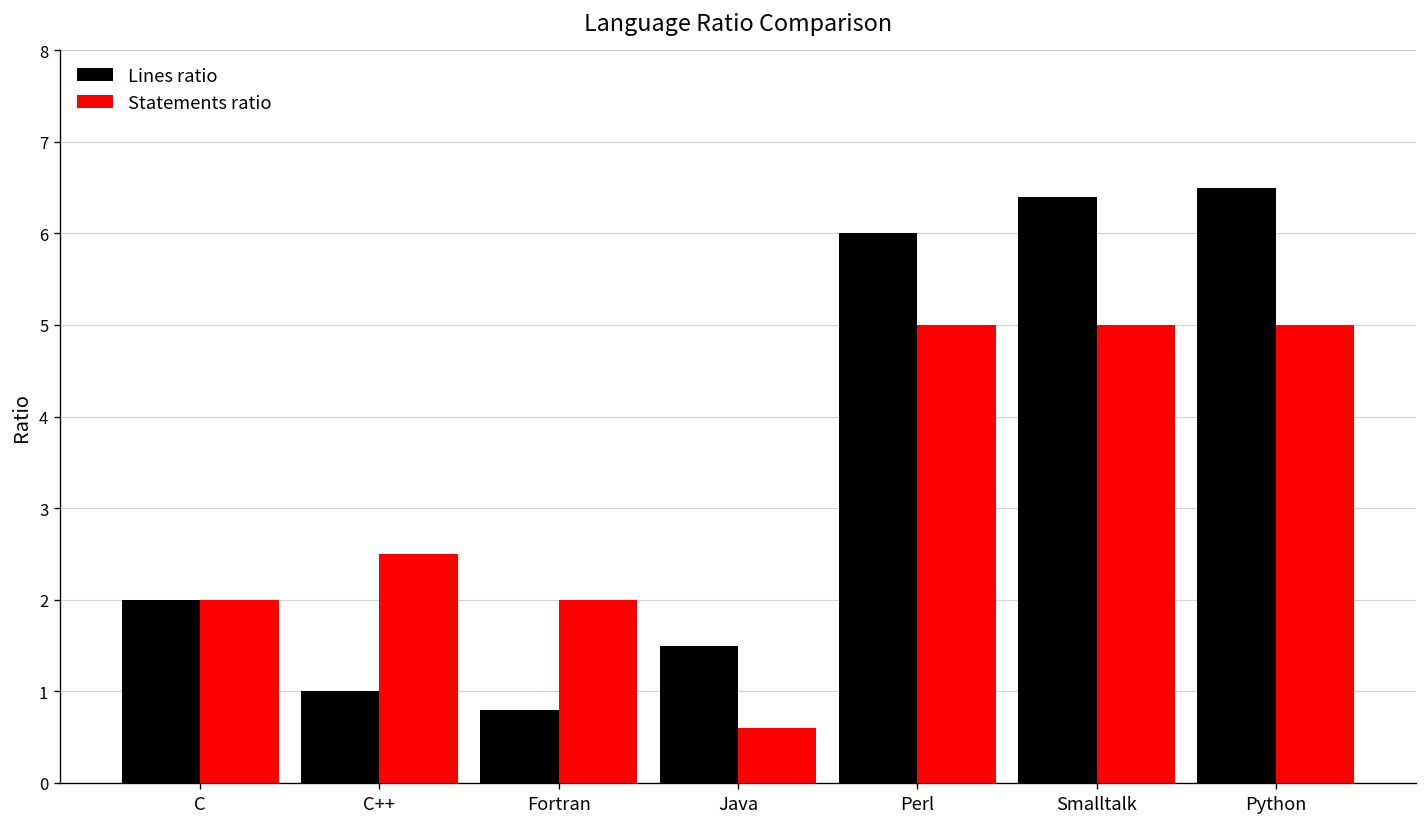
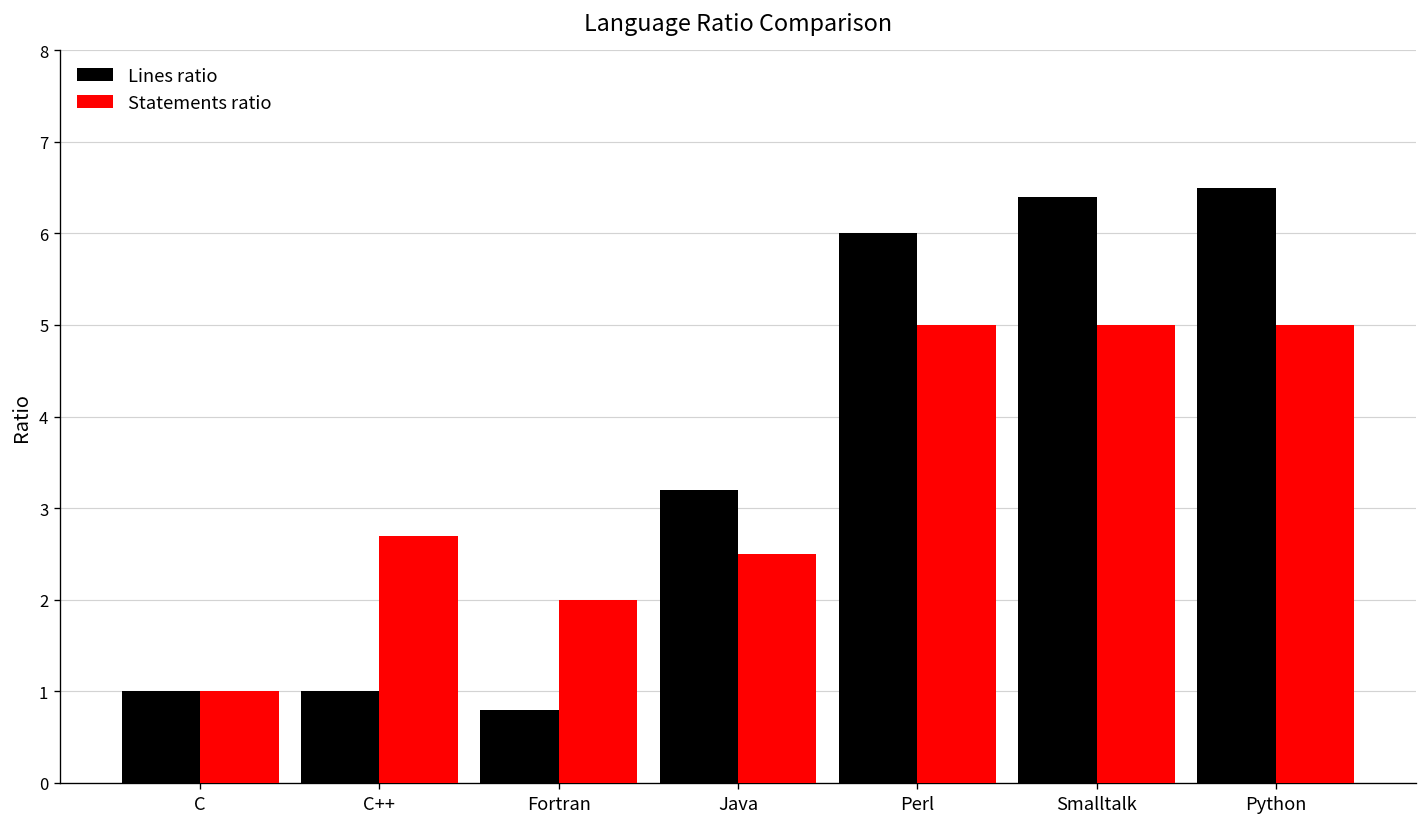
  {
    "Lines ratio": {
-     "C": 2,
+     "C": 1,
      "C++": 1.0,
      "Fortran": 0.8,
-     "Java": 1.5,
+     "Java": 3.2,
      "Perl": 6.0,
      "Smalltalk": 6.4,
      "Python": 6.5
    },
    "Statements ratio": {
-     "C": 2,
-     "C++": 2.5,
+     "C": 1,
+     "C++": 2.7,
      "Fortran": 2.0,
-     "Java": 0.6,
+     "Java": 2.5,
      "Perl": 5.0,
      "Smalltalk": 5.0,
      "Python": 5.0
    }
  }
